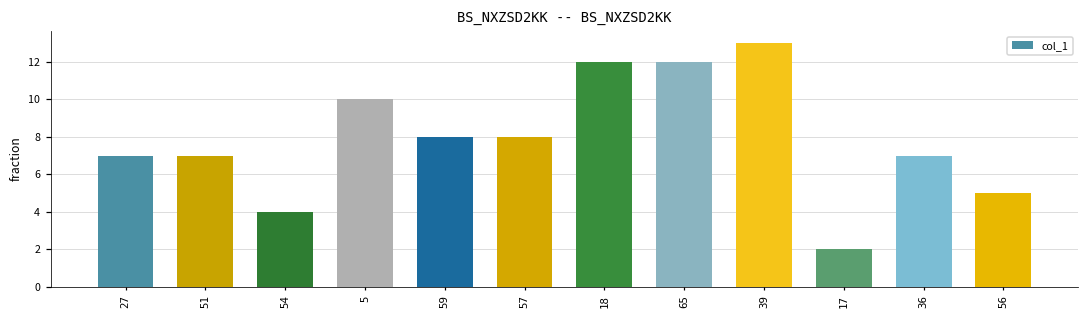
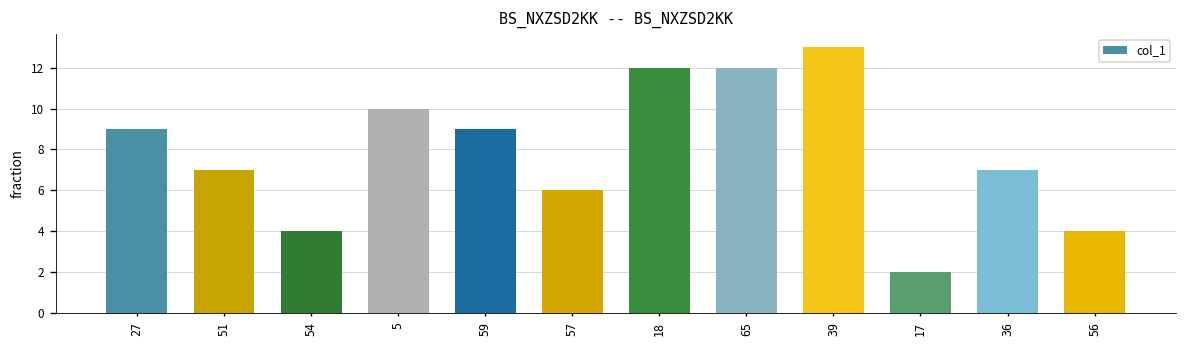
  {
-   "27": 7,
+   "27": 9,
    "51": 7,
    "54": 4,
    "5": 10,
-   "59": 8,
-   "57": 8,
+   "59": 9,
+   "57": 6,
    "18": 12,
    "65": 12,
    "39": 13,
    "17": 2,
    "36": 7,
-   "56": 5
+   "56": 4
  }
